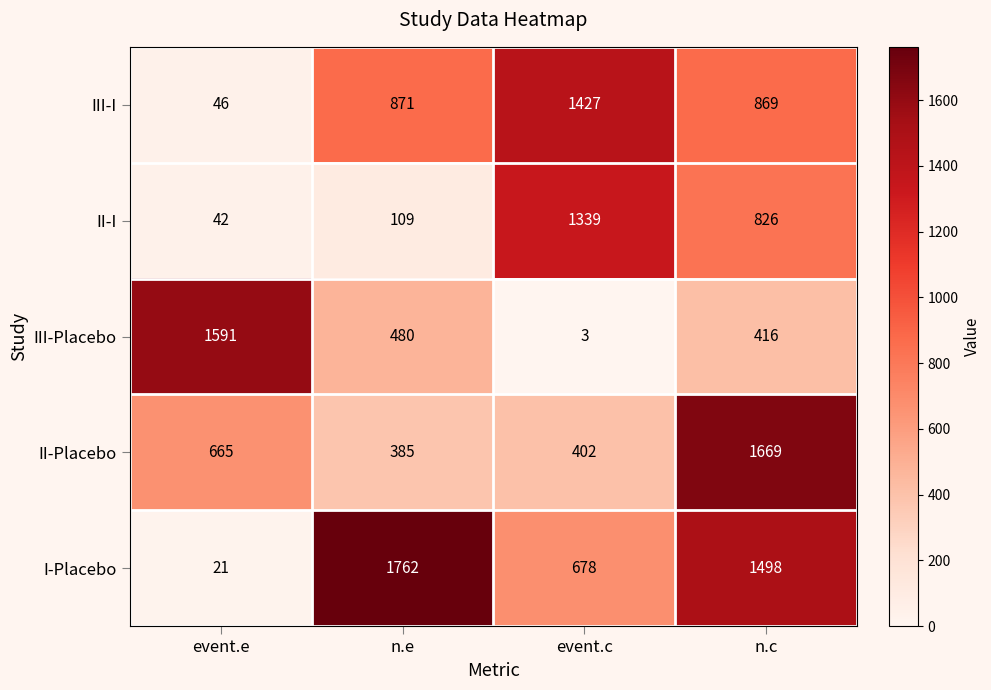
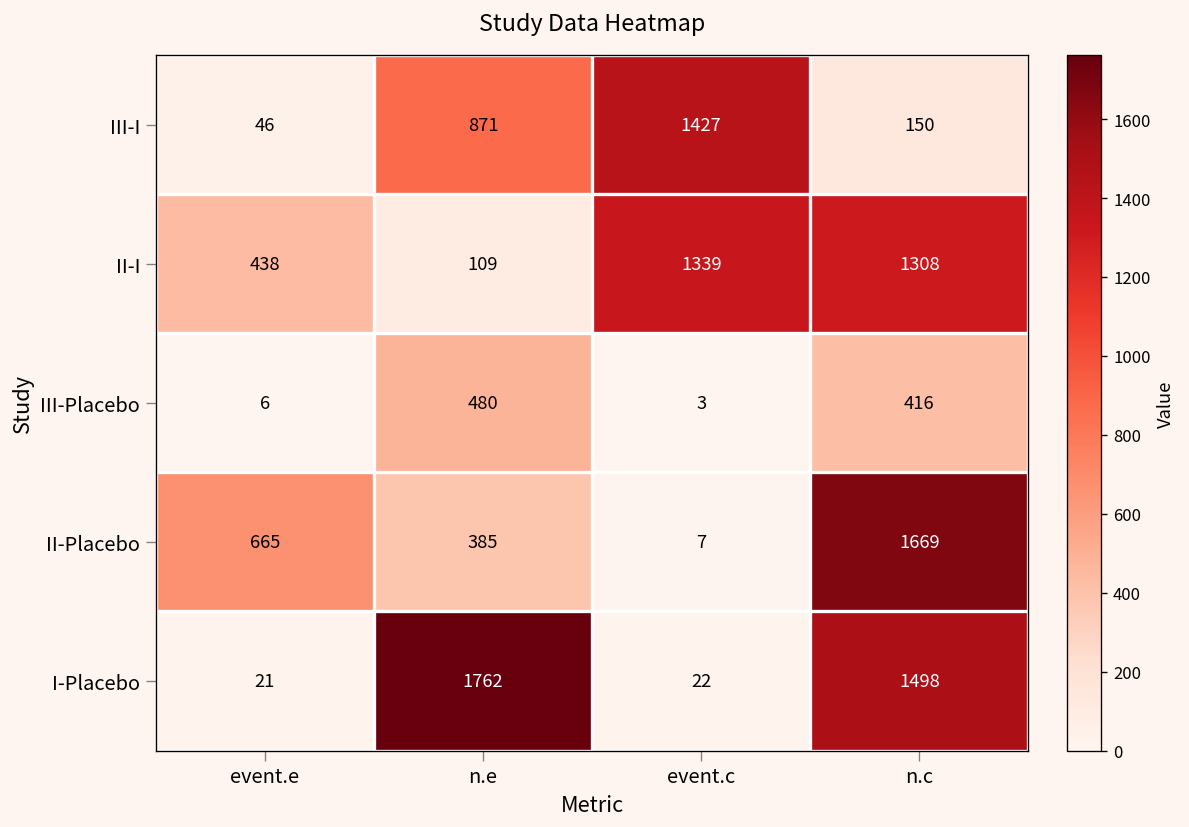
  {
    "III-I": {
      "event.e": 46,
      "n.e": 871,
      "event.c": 1427,
-     "n.c": 869
+     "n.c": 150
    },
    "II-I": {
-     "event.e": 42,
+     "event.e": 438,
      "n.e": 109,
      "event.c": 1339,
-     "n.c": 826
+     "n.c": 1308
    },
    "III-Placebo": {
-     "event.e": 1591,
+     "event.e": 6,
      "n.e": 480,
      "event.c": 3,
      "n.c": 416
    },
    "II-Placebo": {
      "event.e": 665,
      "n.e": 385,
-     "event.c": 402,
+     "event.c": 7,
      "n.c": 1669
    },
    "I-Placebo": {
      "event.e": 21,
      "n.e": 1762,
-     "event.c": 678,
+     "event.c": 22,
      "n.c": 1498
    }
  }
